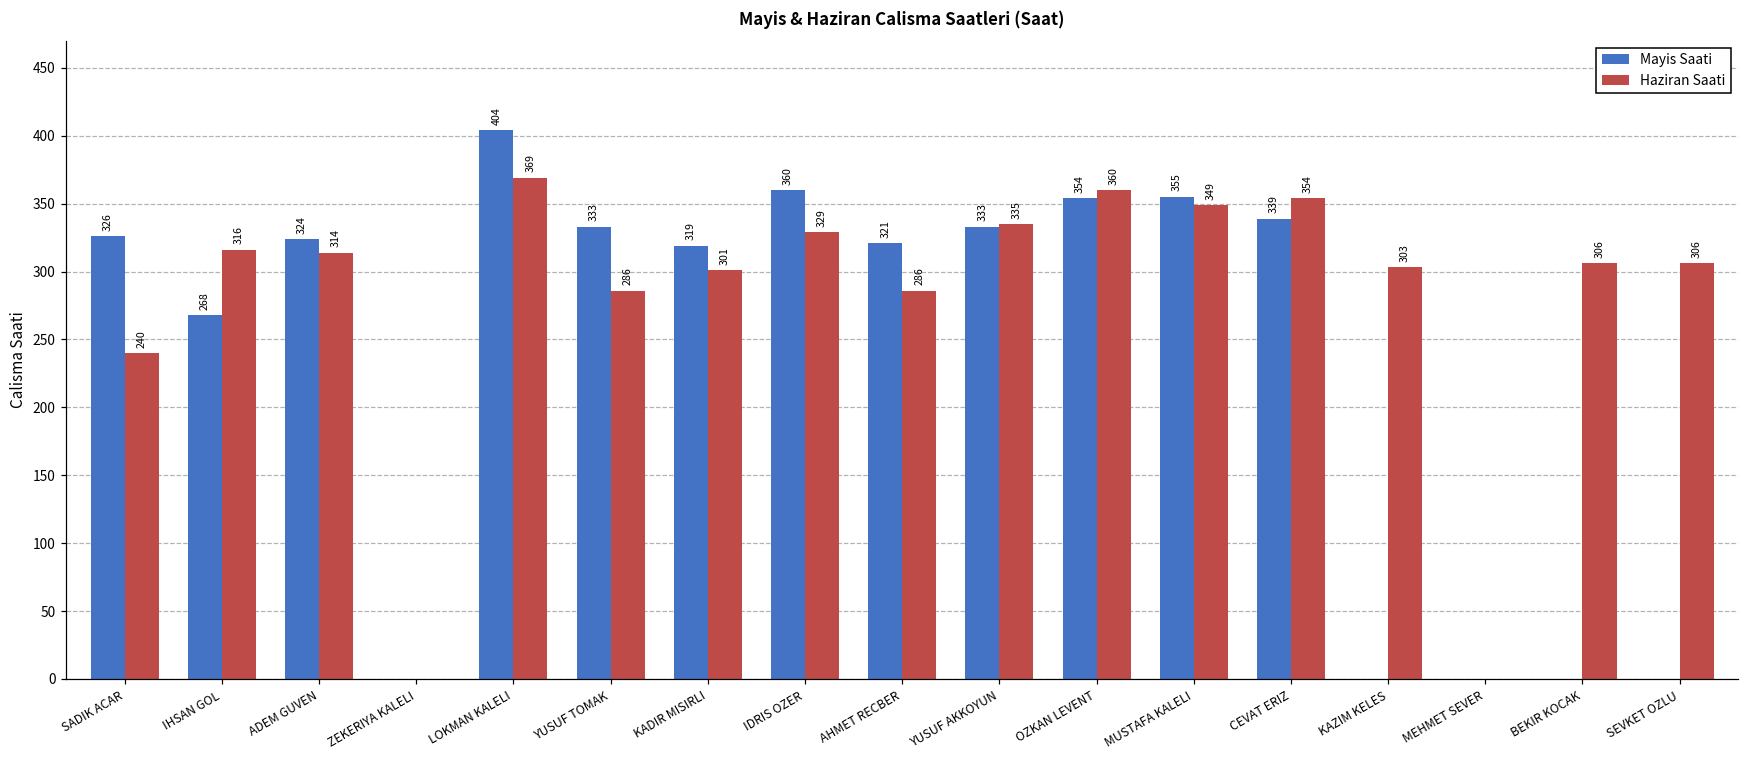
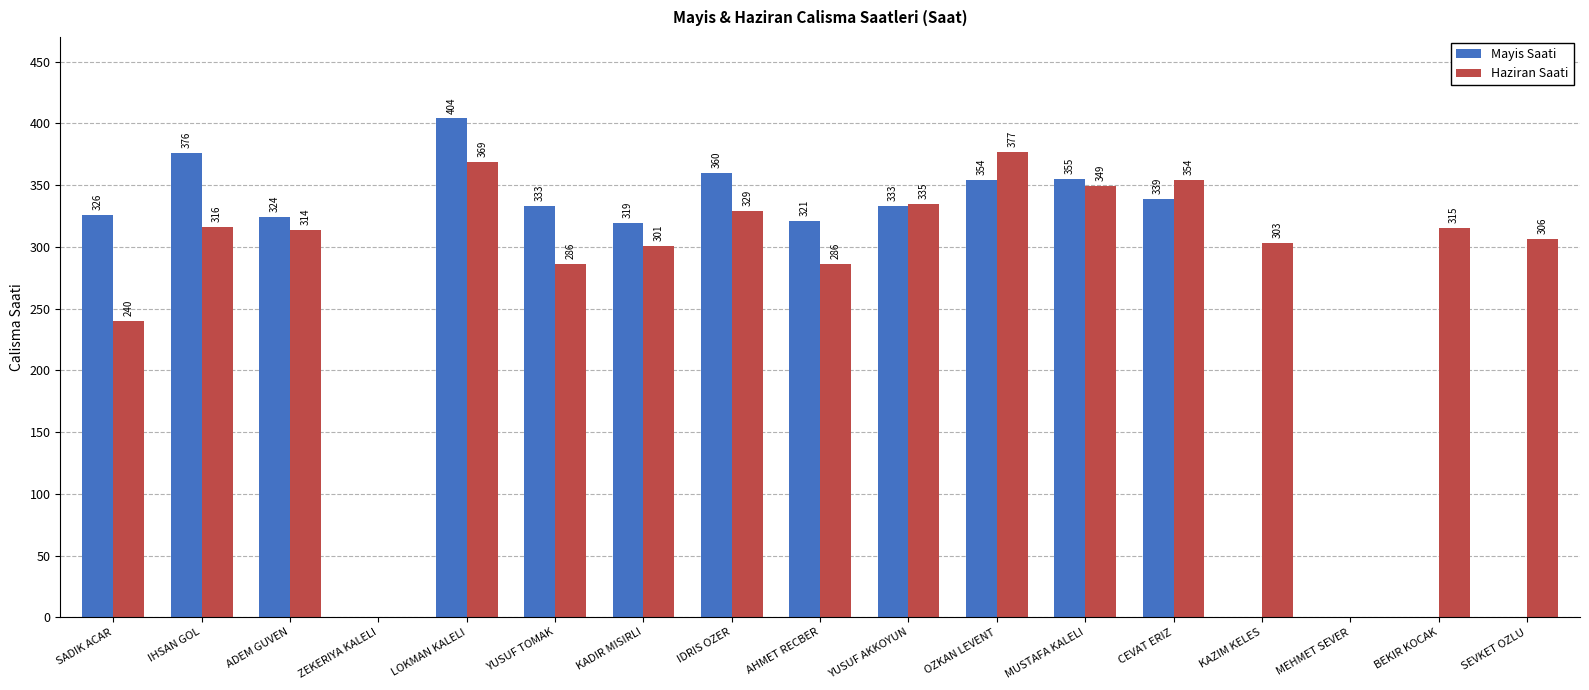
  {
    "Mayis Saati": {
      "SADIK ACAR": 326,
-     "IHSAN GOL": 268,
+     "IHSAN GOL": 376,
      "ADEM GUVEN": 324,
      "LOKMAN KALELI": 404,
      "YUSUF TOMAK": 333,
      "KADIR MISIRLI": 319,
      "IDRIS OZER": 360,
      "AHMET RECBER": 321,
      "YUSUF AKKOYUN": 333,
      "OZKAN LEVENT": 354,
      "MUSTAFA KALELI": 355,
      "CEVAT ERIZ": 339
    },
    "Haziran Saati": {
      "SADIK ACAR": 240,
      "IHSAN GOL": 316,
      "ADEM GUVEN": 314,
      "LOKMAN KALELI": 369,
      "YUSUF TOMAK": 286,
      "KADIR MISIRLI": 301,
      "IDRIS OZER": 329,
      "AHMET RECBER": 286,
      "YUSUF AKKOYUN": 335,
-     "OZKAN LEVENT": 360,
+     "OZKAN LEVENT": 377,
      "MUSTAFA KALELI": 349,
      "CEVAT ERIZ": 354,
      "KAZIM KELES": 303,
-     "BEKIR KOCAK": 306,
+     "BEKIR KOCAK": 315,
      "SEVKET OZLU": 306
    }
  }
